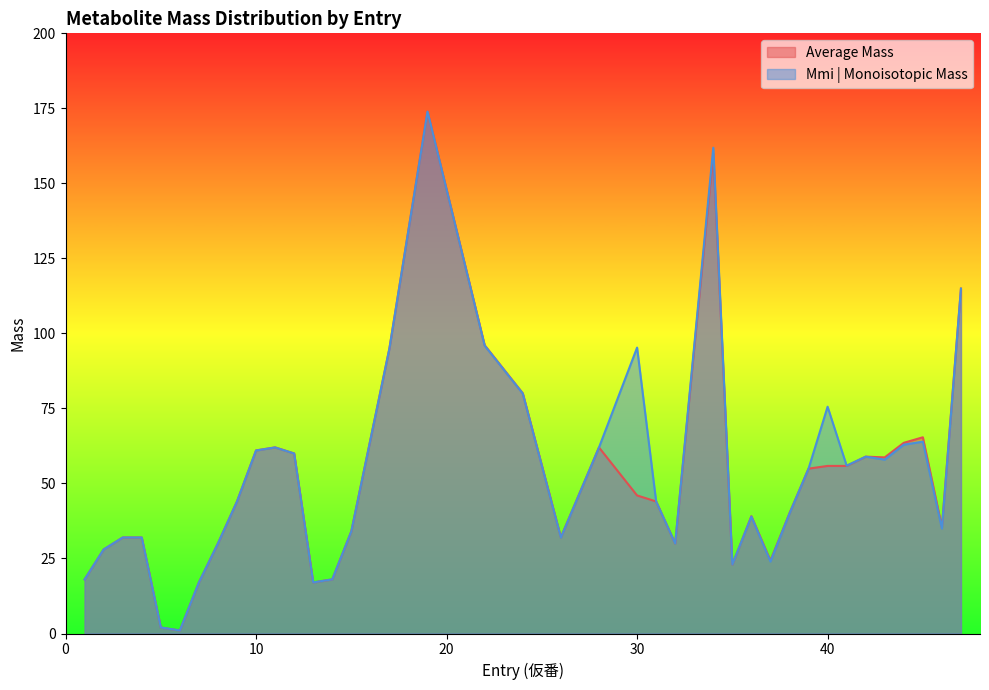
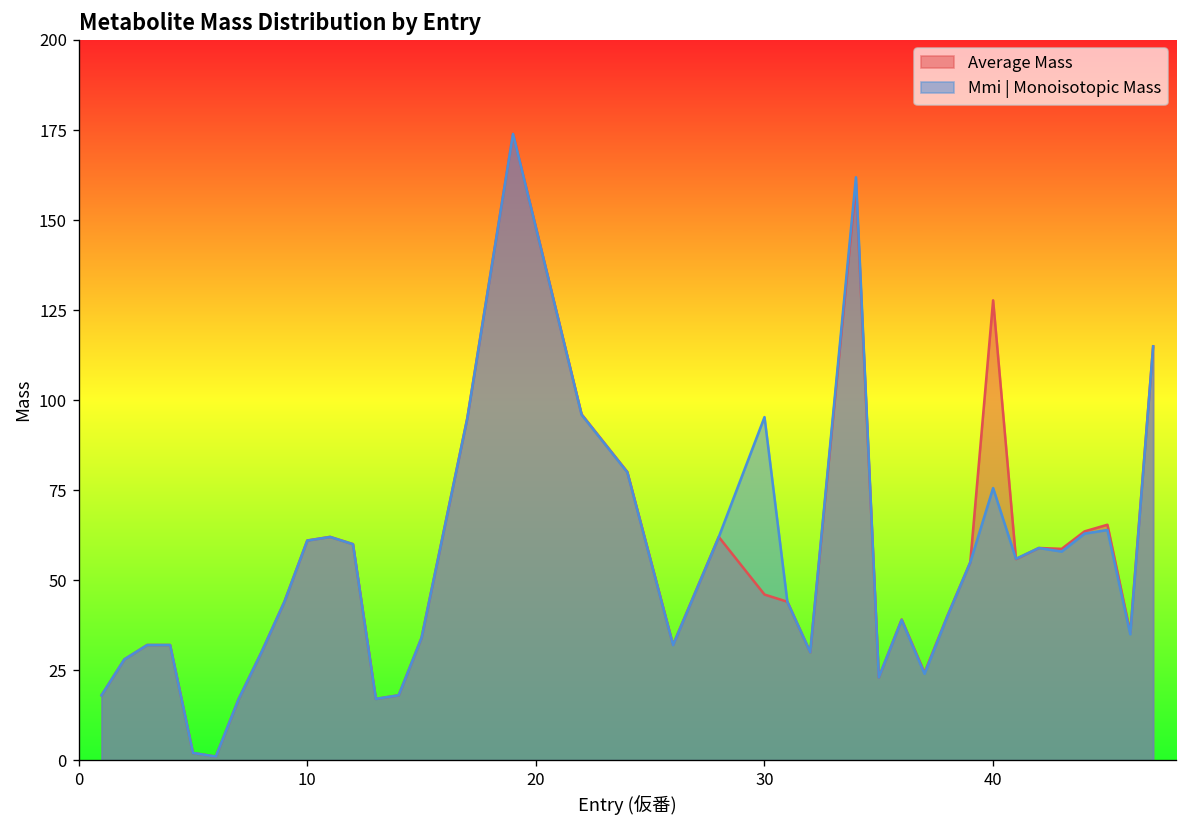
  {
    "Average Mass": {
      "30": 46,
-     "40": 56
+     "40": 128
    },
    "Mmi | Monoisotopic Mass": {
      "30": 95,
      "40": 76
    }
  }
